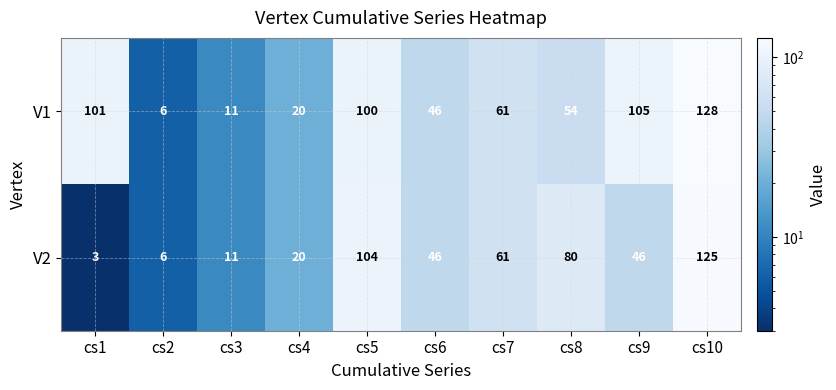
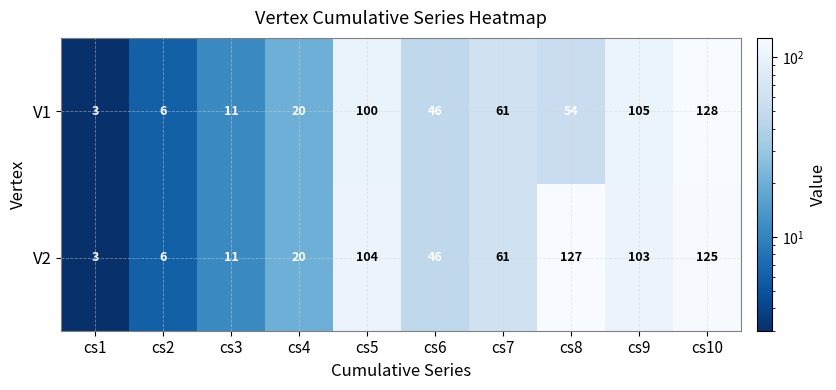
  {
    "V1": {
-     "cs1": 101,
+     "cs1": 3,
      "cs2": 6,
      "cs3": 11,
      "cs4": 20,
      "cs5": 100,
      "cs6": 46,
      "cs7": 61,
      "cs8": 54,
      "cs9": 105,
      "cs10": 128
    },
    "V2": {
      "cs1": 3,
      "cs2": 6,
      "cs3": 11,
      "cs4": 20,
      "cs5": 104,
      "cs6": 46,
      "cs7": 61,
-     "cs8": 80,
-     "cs9": 46,
+     "cs8": 127,
+     "cs9": 103,
      "cs10": 125
    }
  }
